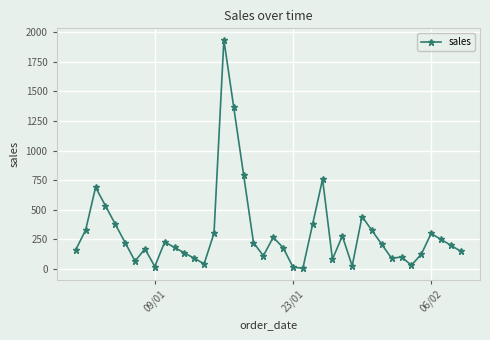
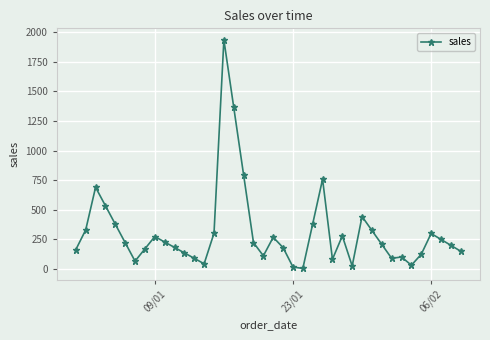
  {
-   "09/01": 20,
+   "09/01": 270,
    "23/01": 20,
    "06/02": 300
  }
